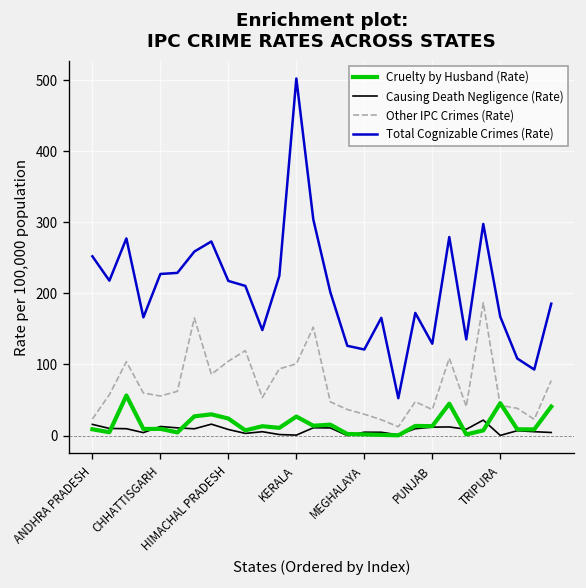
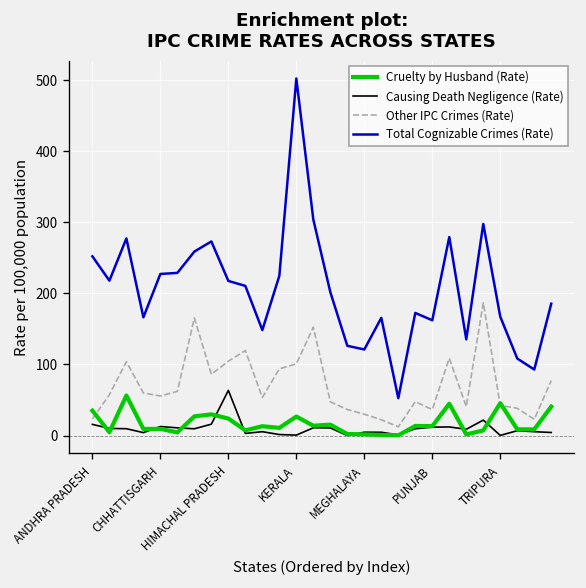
  {
    "Cruelty by Husband (Rate)": {
-     "ANDHRA PRADESH": 10,
+     "ANDHRA PRADESH": 40,
      "HIMACHAL PRADESH": 20,
      "KERALA": 30
    },
    "Causing Death Negligence (Rate)": {
      "ANDHRA PRADESH": 20,
-     "HIMACHAL PRADESH": 10,
+     "HIMACHAL PRADESH": 60,
      "KERALA": 0,
      "TRIPURA": 0
    },
    "Other IPC Crimes (Rate)": {
      "ANDHRA PRADESH": 20,
      "CHHATTISGARH": 60,
      "HIMACHAL PRADESH": 100,
      "KERALA": 100,
      "MEGHALAYA": 30,
      "PUNJAB": 40
    },
    "Total Cognizable Crimes (Rate)": {
      "ANDHRA PRADESH": 250,
      "CHHATTISGARH": 230,
      "HIMACHAL PRADESH": 220,
      "KERALA": 500,
      "MEGHALAYA": 120,
-     "PUNJAB": 130,
+     "PUNJAB": 160,
      "TRIPURA": 170
    }
  }
